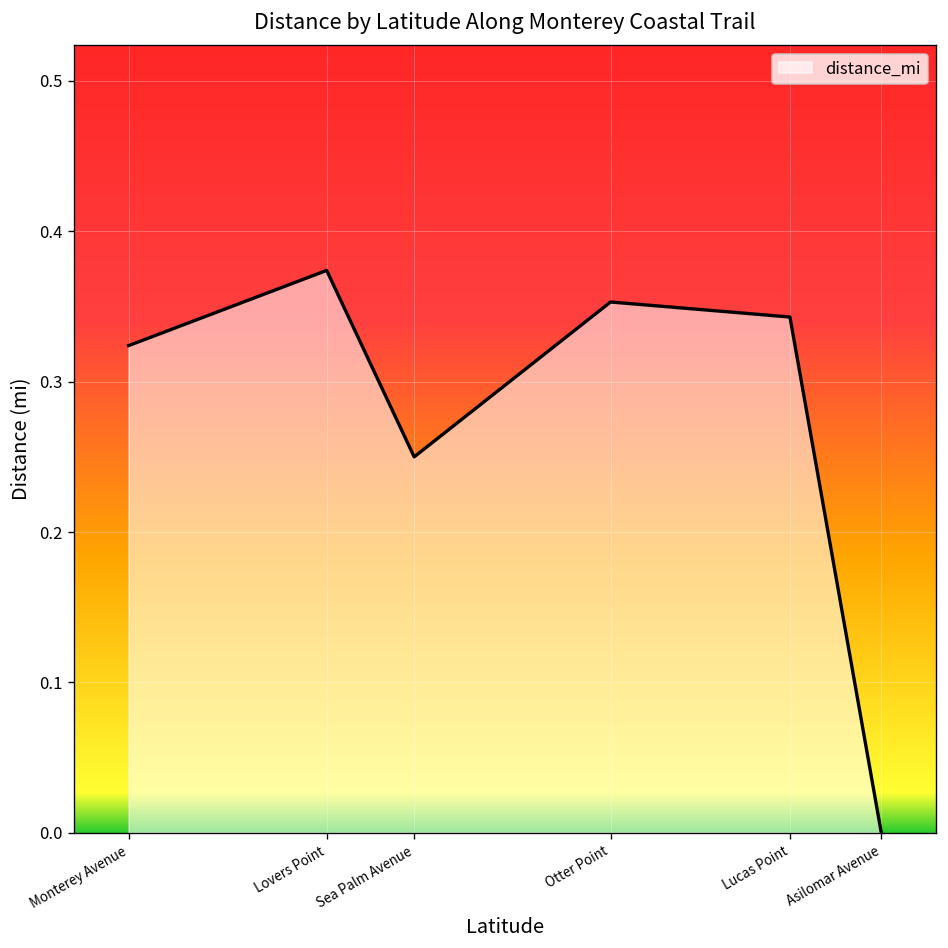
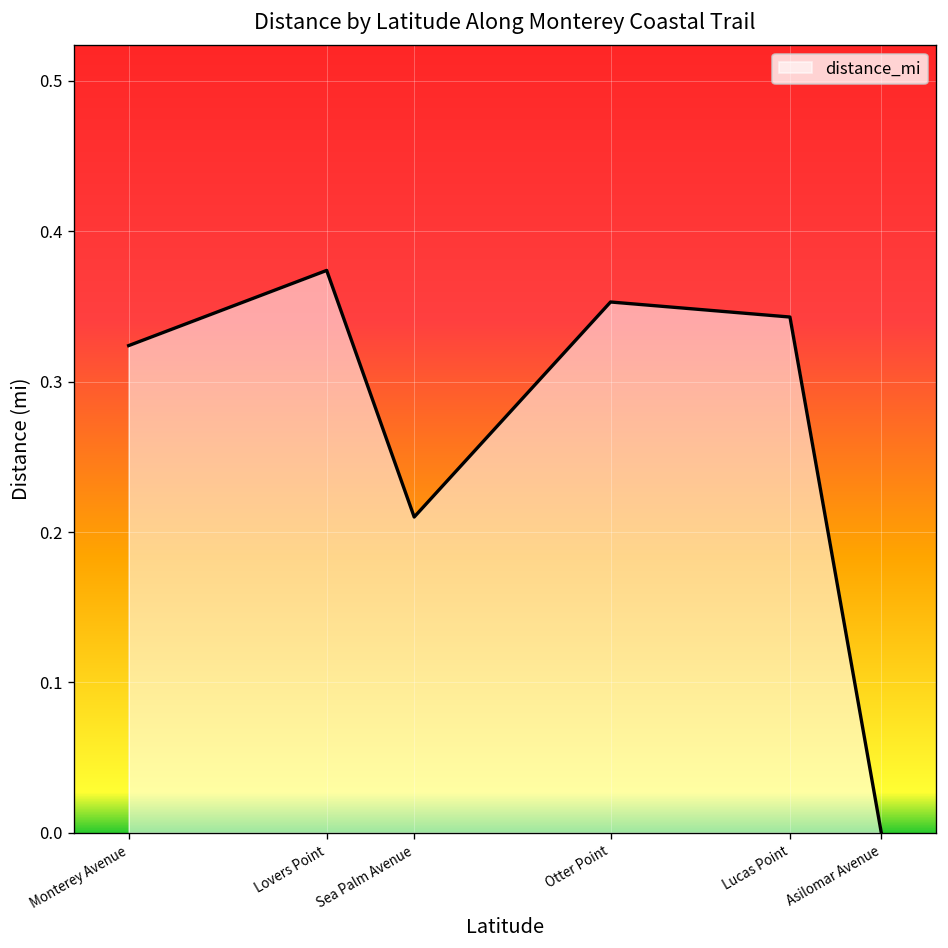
  {
    "Monterey Avenue": 0.324,
    "Lovers Point": 0.374,
-   "Sea Palm Avenue": 0.25,
+   "Sea Palm Avenue": 0.21,
    "Otter Point": 0.353,
    "Lucas Point": 0.343,
    "Asilomar Avenue": 0.00
  }
